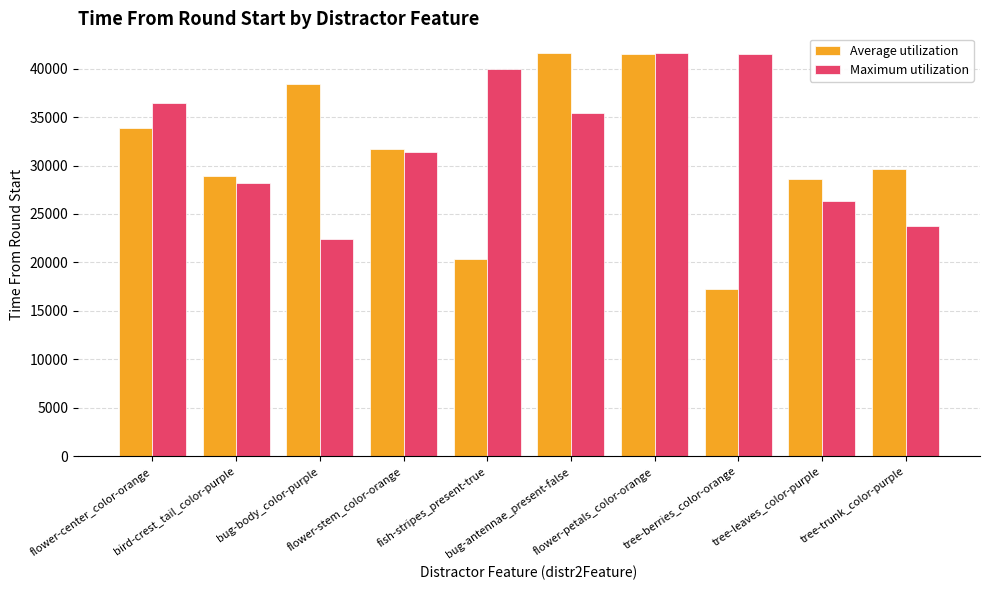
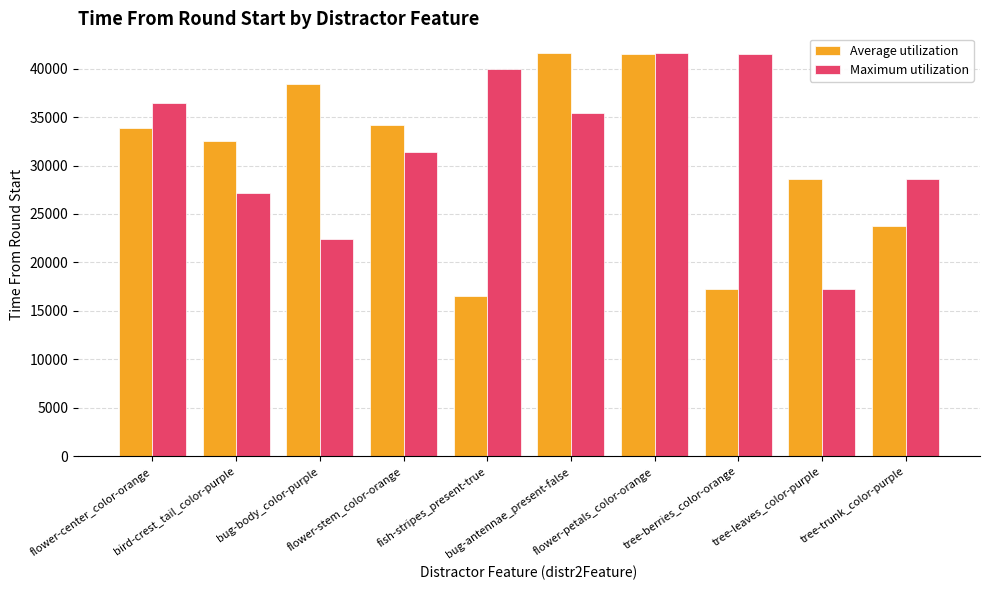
  {
    "Average utilization": {
      "flower-center_color-orange": 34000,
-     "bird-crest_tail_color-purple": 29000,
+     "bird-crest_tail_color-purple": 33000,
      "bug-body_color-purple": 38000,
-     "flower-stem_color-orange": 32000,
-     "fish-stripes_present-true": 20000,
+     "flower-stem_color-orange": 34000,
+     "fish-stripes_present-true": 17000,
      "bug-antennae_present-false": 42000,
      "flower-petals_color-orange": 42000,
      "tree-berries_color-orange": 17000,
      "tree-leaves_color-purple": 29000,
-     "tree-trunk_color-purple": 30000
+     "tree-trunk_color-purple": 24000
    },
    "Maximum utilization": {
      "flower-center_color-orange": 36000,
-     "bird-crest_tail_color-purple": 28000,
+     "bird-crest_tail_color-purple": 27000,
      "bug-body_color-purple": 22000,
      "flower-stem_color-orange": 31000,
      "fish-stripes_present-true": 40000,
      "bug-antennae_present-false": 35000,
      "flower-petals_color-orange": 42000,
      "tree-berries_color-orange": 42000,
-     "tree-leaves_color-purple": 26000,
-     "tree-trunk_color-purple": 24000
+     "tree-leaves_color-purple": 17000,
+     "tree-trunk_color-purple": 29000
    }
  }
